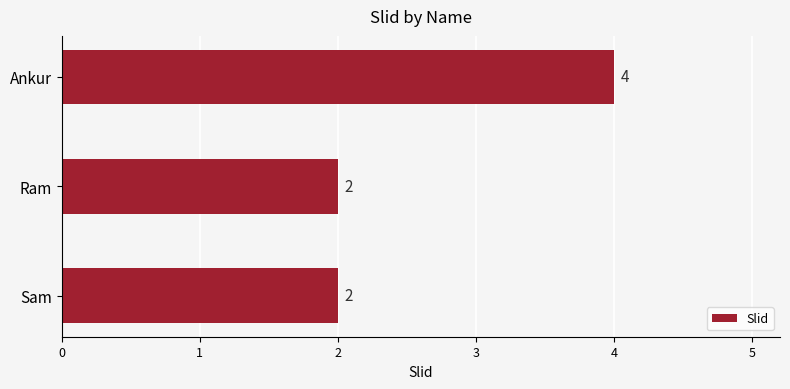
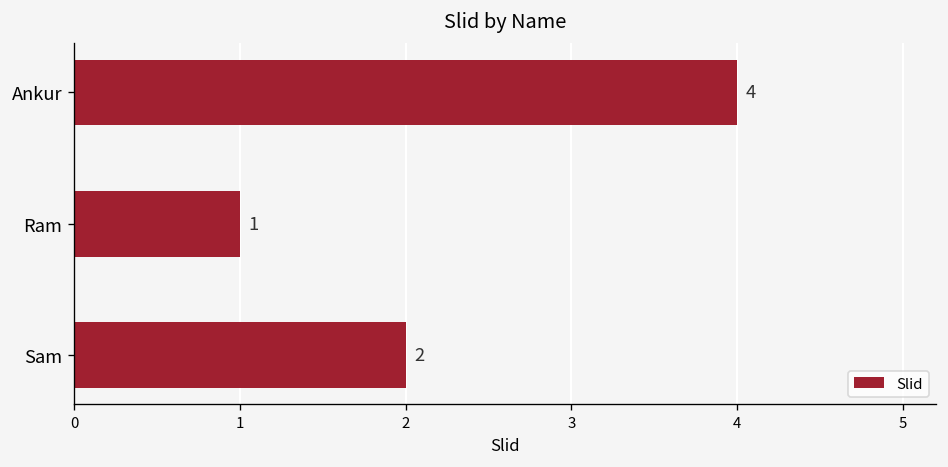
  {
    "Ankur": 4,
-   "Ram": 2,
+   "Ram": 1,
    "Sam": 2
  }
